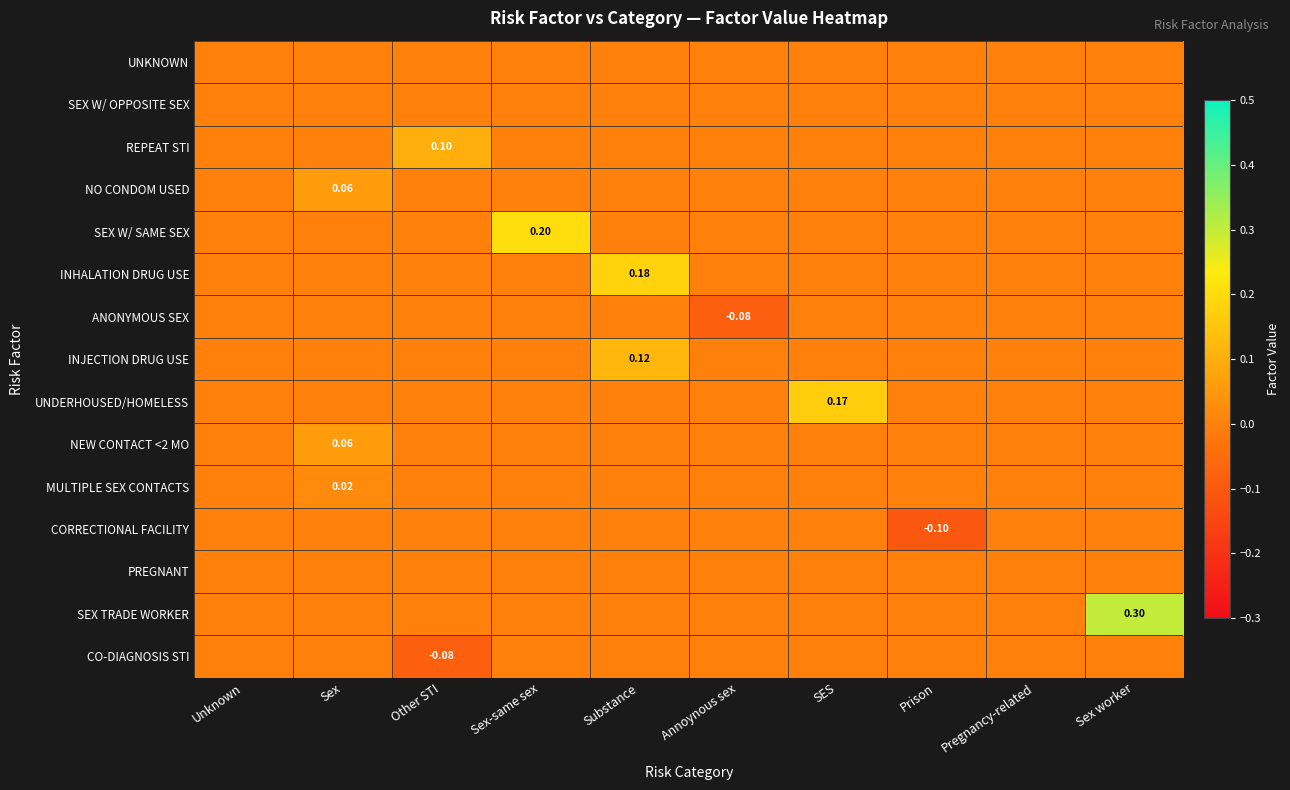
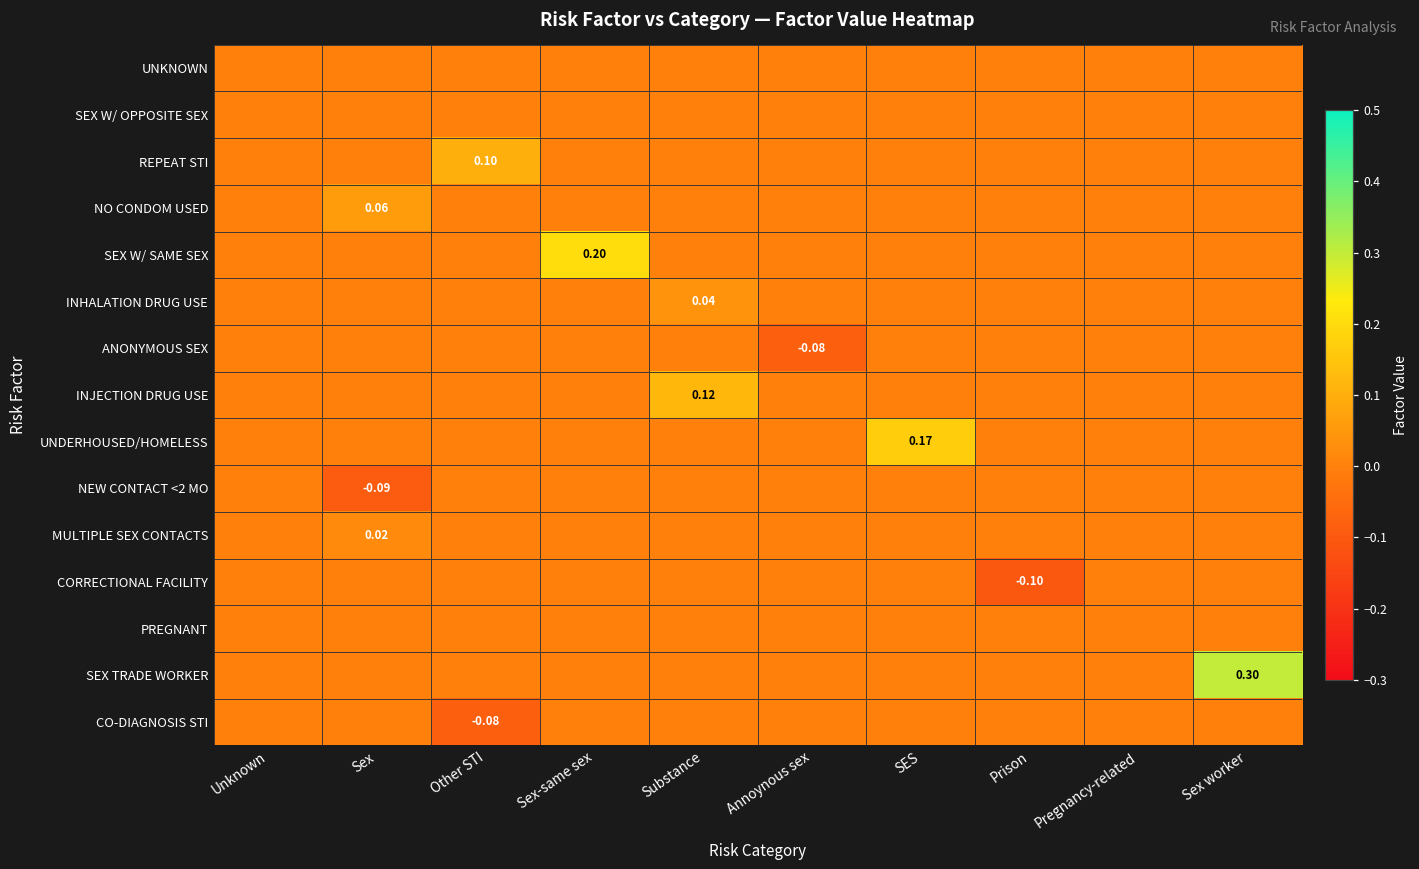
  {
    "REPEAT STI": {
      "Other STI": 0.10
    },
    "NO CONDOM USED": {
      "Sex": 0.06
    },
    "SEX W/ SAME SEX": {
      "Sex-same sex": 0.20
    },
    "INHALATION DRUG USE": {
-     "Substance": 0.18
+     "Substance": 0.04
    },
    "ANONYMOUS SEX": {
      "Annoynous sex": -0.08
    },
    "INJECTION DRUG USE": {
      "Substance": 0.12
    },
    "UNDERHOUSED/HOMELESS": {
      "SES": 0.17
    },
    "NEW CONTACT <2 MO": {
-     "Sex": 0.06
+     "Sex": -0.09
    },
    "MULTIPLE SEX CONTACTS": {
      "Sex": 0.02
    },
    "CORRECTIONAL FACILITY": {
      "Prison": -0.10
    },
    "SEX TRADE WORKER": {
      "Sex worker": 0.30
    },
    "CO-DIAGNOSIS STI": {
      "Other STI": -0.08
    }
  }
